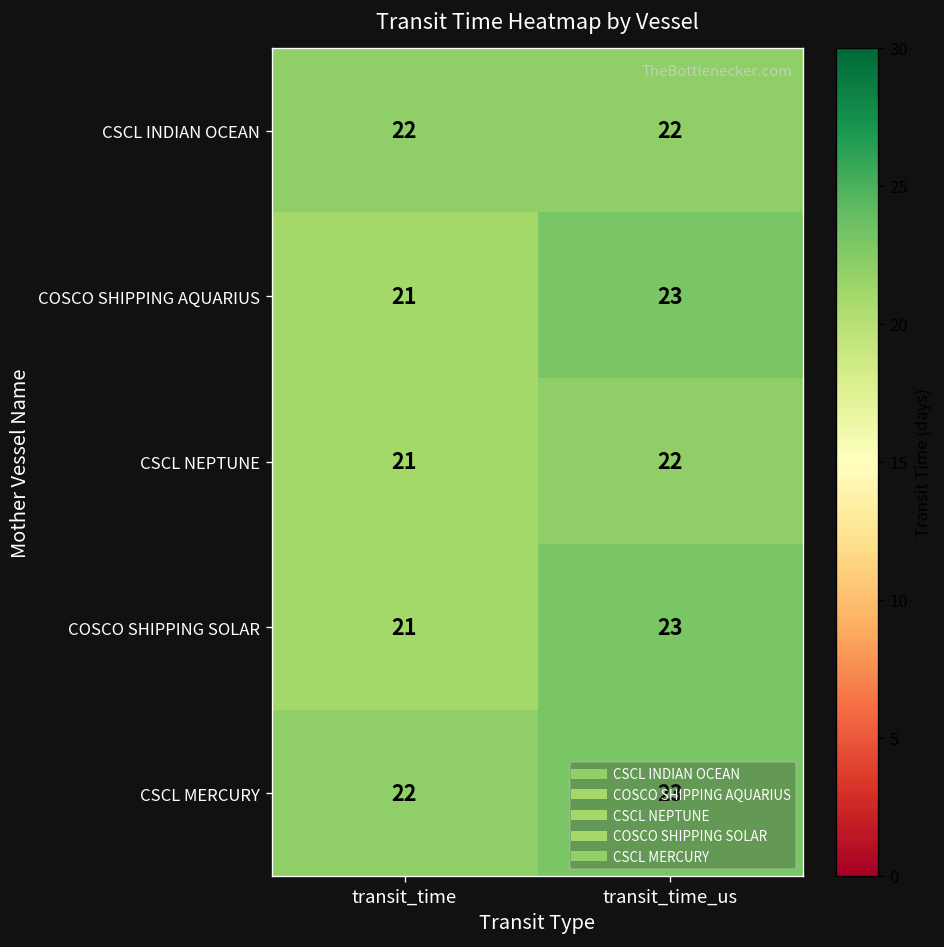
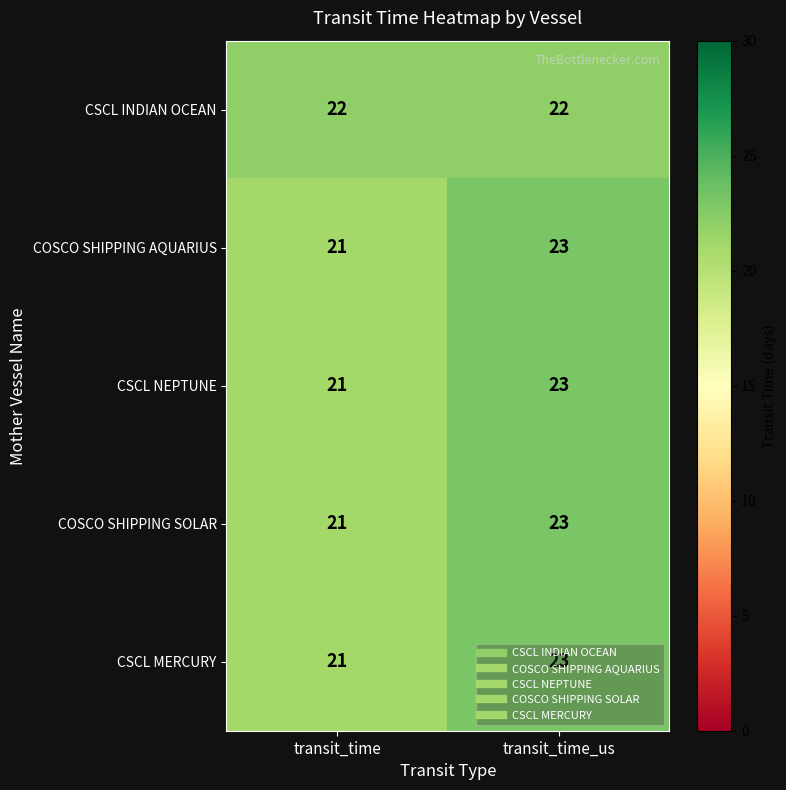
  {
    "CSCL INDIAN OCEAN": {
      "transit_time": 22
    },
    "COSCO SHIPPING AQUARIUS": {
      "transit_time": 21,
      "transit_time_us": 23
    },
    "CSCL NEPTUNE": {
      "transit_time": 21,
-     "transit_time_us": 22
+     "transit_time_us": 23
    },
    "COSCO SHIPPING SOLAR": {
      "transit_time": 21,
      "transit_time_us": 23
    },
    "CSCL MERCURY": {
-     "transit_time": 22
+     "transit_time": 21
    }
  }
